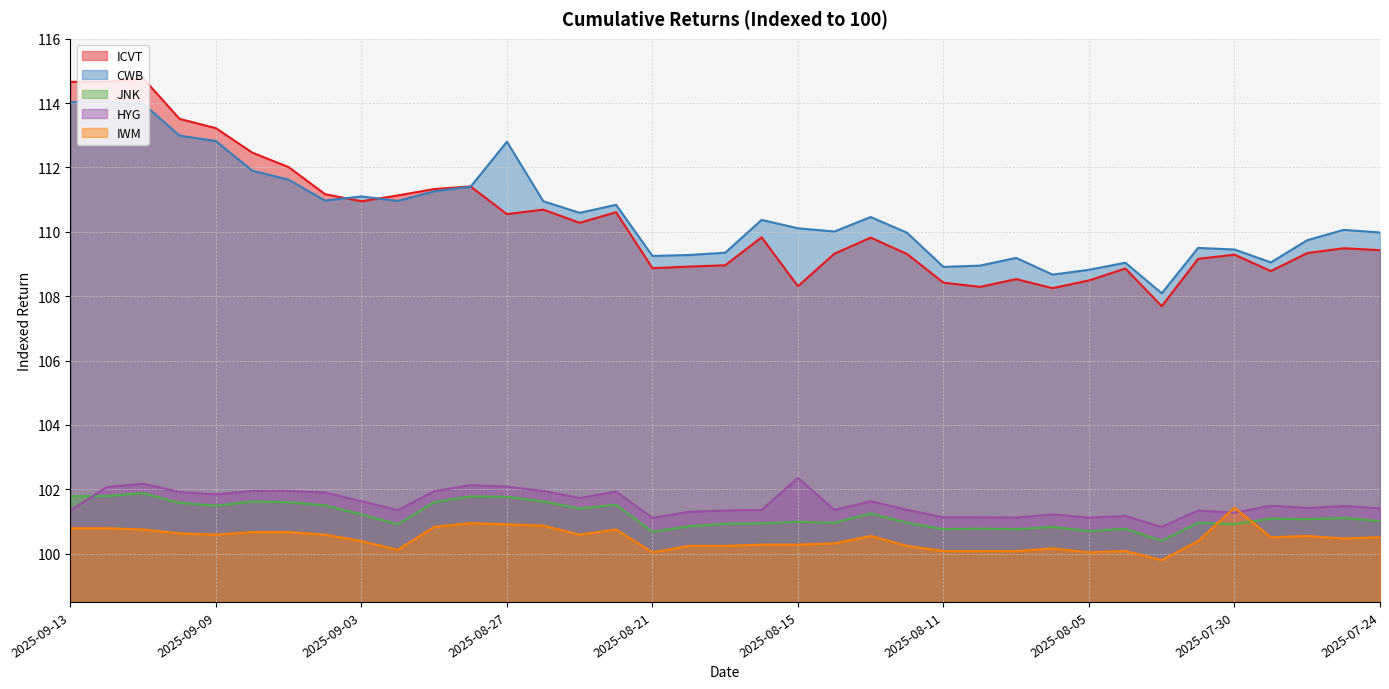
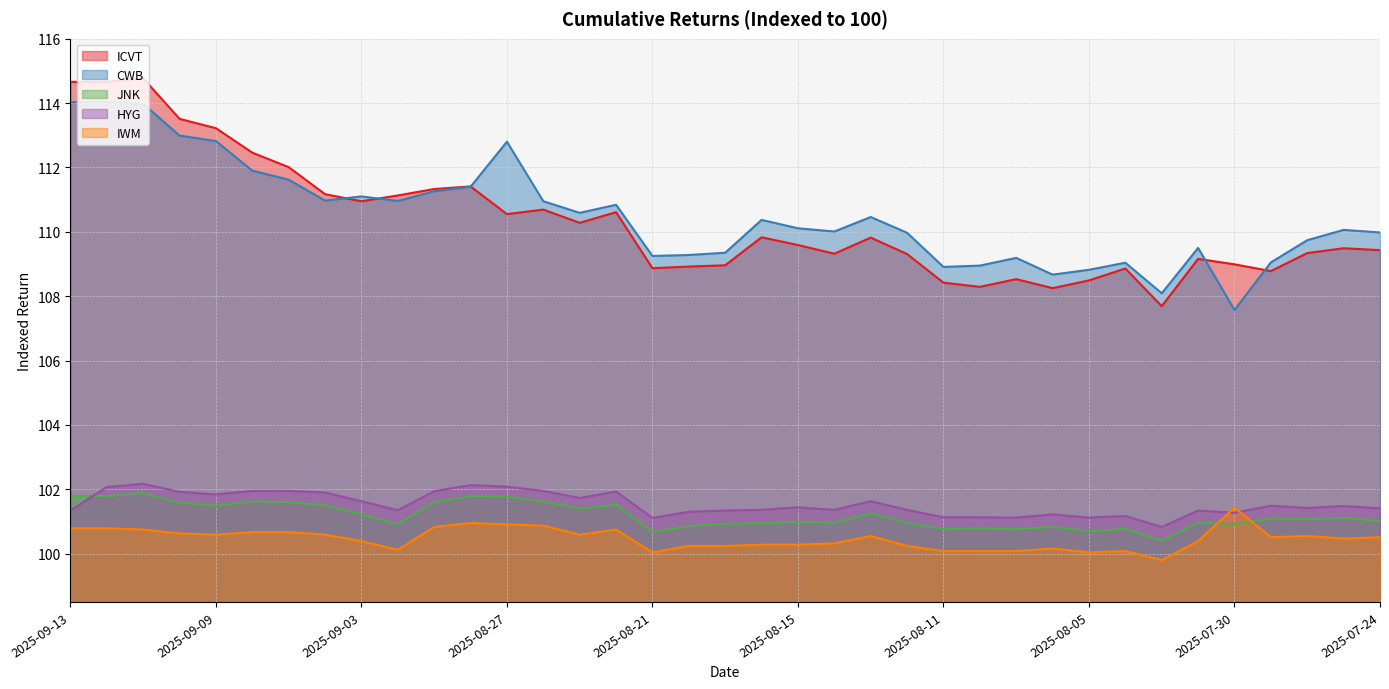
  {
    "ICVT": {
      "2025-09-13": 114.7,
      "2025-09-09": 113.2,
      "2025-09-03": 111.0,
      "2025-08-27": 110.6,
      "2025-08-21": 108.9,
-     "2025-08-15": 108.3,
+     "2025-08-15": 109.6,
      "2025-08-11": 108.4,
      "2025-08-05": 108.5,
-     "2025-07-30": 109.3,
+     "2025-07-30": 109.0,
      "2025-07-24": 109.4
    },
    "CWB": {
      "2025-09-13": 114.0,
      "2025-09-09": 112.8,
      "2025-09-03": 111.1,
      "2025-08-27": 112.8,
      "2025-08-21": 109.3,
      "2025-08-15": 110.1,
      "2025-08-11": 108.9,
      "2025-08-05": 108.8,
-     "2025-07-30": 109.5,
+     "2025-07-30": 107.6,
      "2025-07-24": 110.0
    },
    "JNK": {
      "2025-09-13": 101.8,
      "2025-09-09": 101.5,
      "2025-09-03": 101.2,
      "2025-08-27": 101.8,
      "2025-08-21": 100.7,
      "2025-08-15": 101.0,
      "2025-08-11": 100.8,
      "2025-08-05": 100.7,
      "2025-07-30": 100.9,
      "2025-07-24": 101.0
    },
    "HYG": {
      "2025-09-13": 101.3,
      "2025-09-09": 101.8,
      "2025-09-03": 101.6,
      "2025-08-27": 102.1,
      "2025-08-21": 101.1,
-     "2025-08-15": 102.4,
+     "2025-08-15": 101.4,
      "2025-08-11": 101.1,
      "2025-08-05": 101.1,
      "2025-07-30": 101.3,
      "2025-07-24": 101.4
    },
    "IWM": {
      "2025-09-13": 100.8,
      "2025-09-09": 100.6,
      "2025-09-03": 100.4,
      "2025-08-27": 100.9,
      "2025-08-21": 100.0,
      "2025-08-15": 100.3,
      "2025-08-11": 100.1,
      "2025-08-05": 100.0,
      "2025-07-30": 101.4,
      "2025-07-24": 100.5
    }
  }
